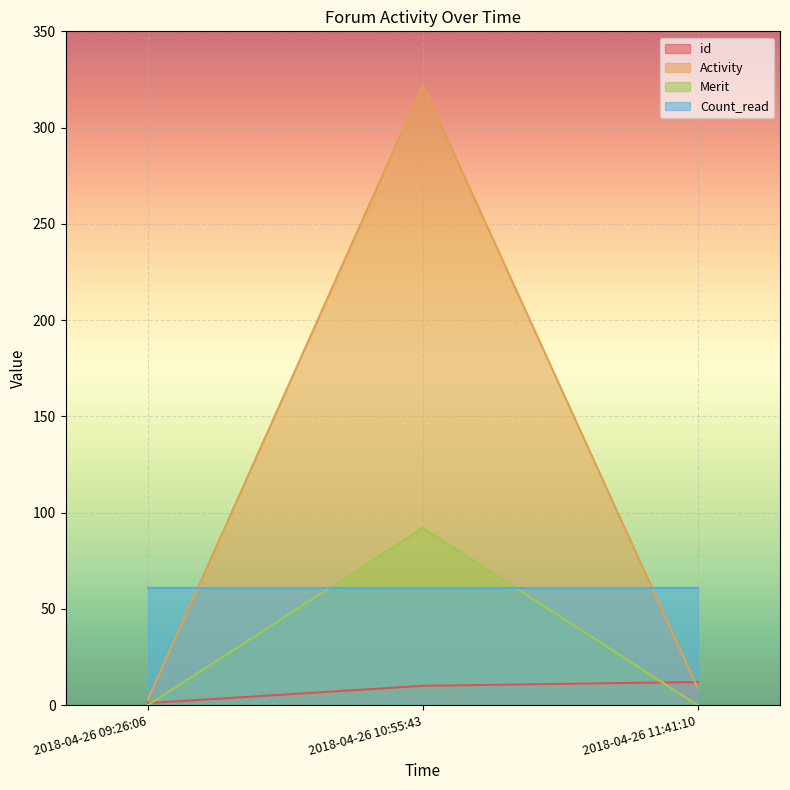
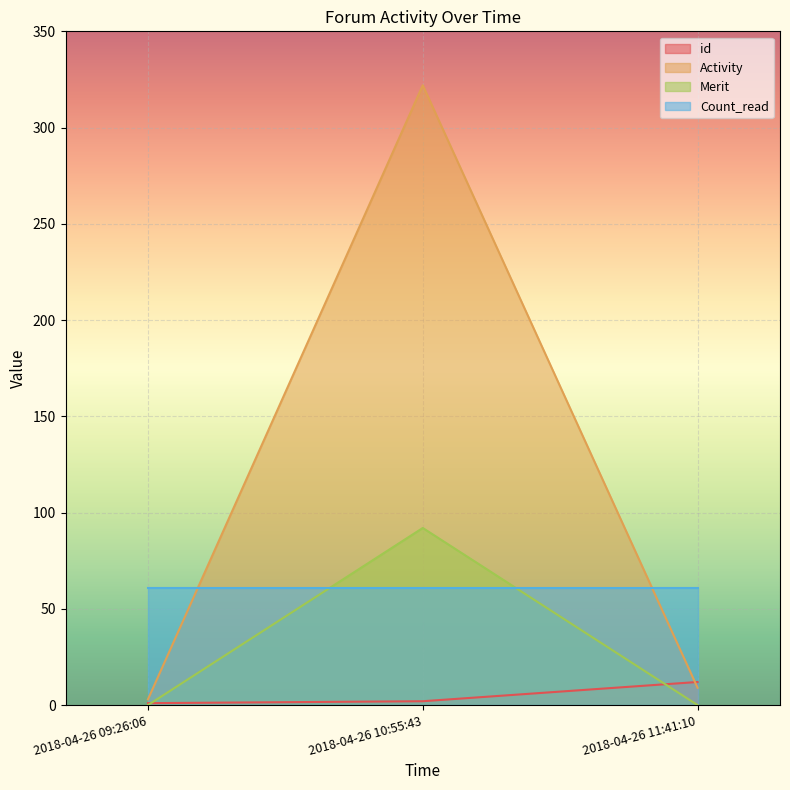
  {
    "id": {
-     "2018-04-26 10:55:43": 10,
+     "2018-04-26 10:55:43": 2,
      "2018-04-26 11:41:10": 12
    },
    "Activity": {
      "2018-04-26 09:26:06": 3,
      "2018-04-26 10:55:43": 322,
      "2018-04-26 11:41:10": 9
    },
    "Merit": {
      "2018-04-26 10:55:43": 92,
      "2018-04-26 11:41:10": 0
    },
    "Count_read": {
      "2018-04-26 09:26:06": 61,
      "2018-04-26 10:55:43": 61,
      "2018-04-26 11:41:10": 61
    }
  }
